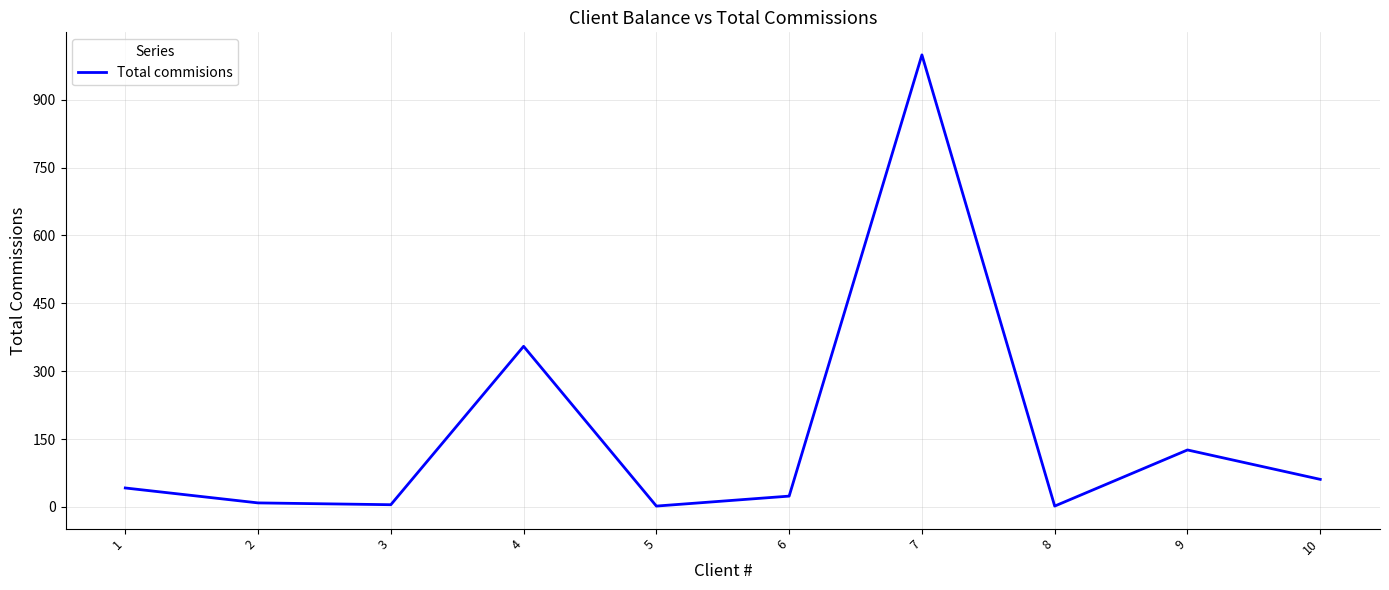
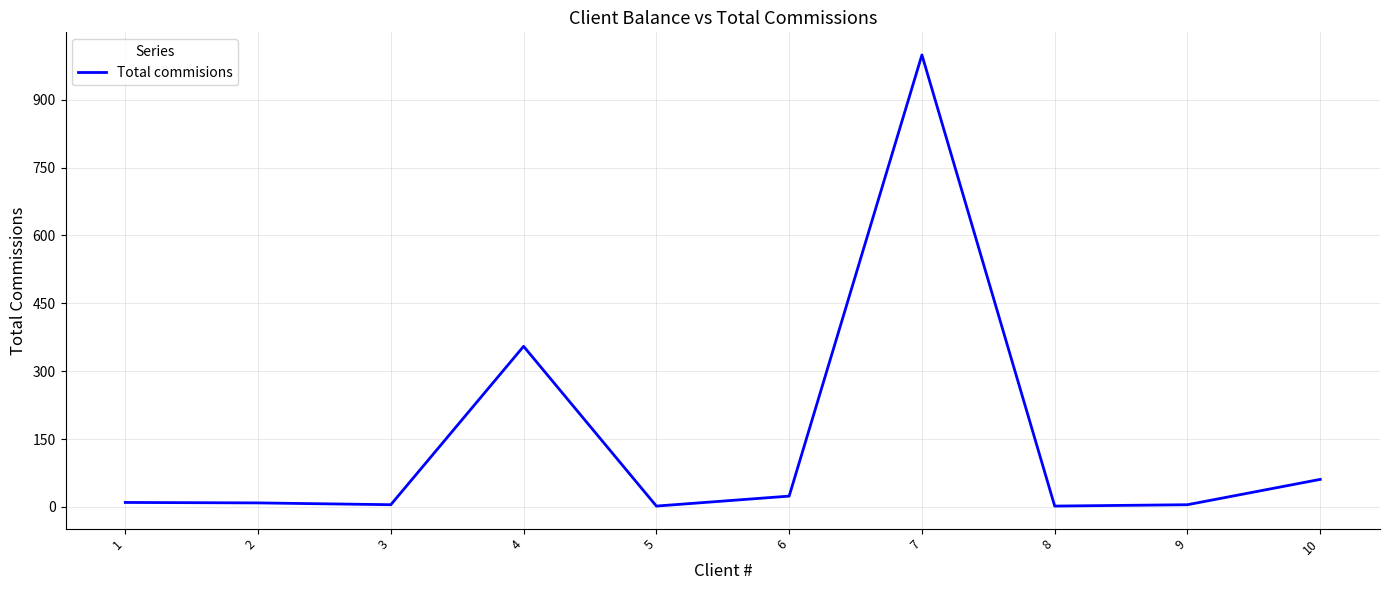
  {
-   "1": 40,
+   "1": 10,
    "2": 10,
    "3": 10,
    "4": 360,
    "5": 0,
    "6": 20,
    "7": 1000,
    "8": 0,
-   "9": 130,
+   "9": 10,
    "10": 60
  }
